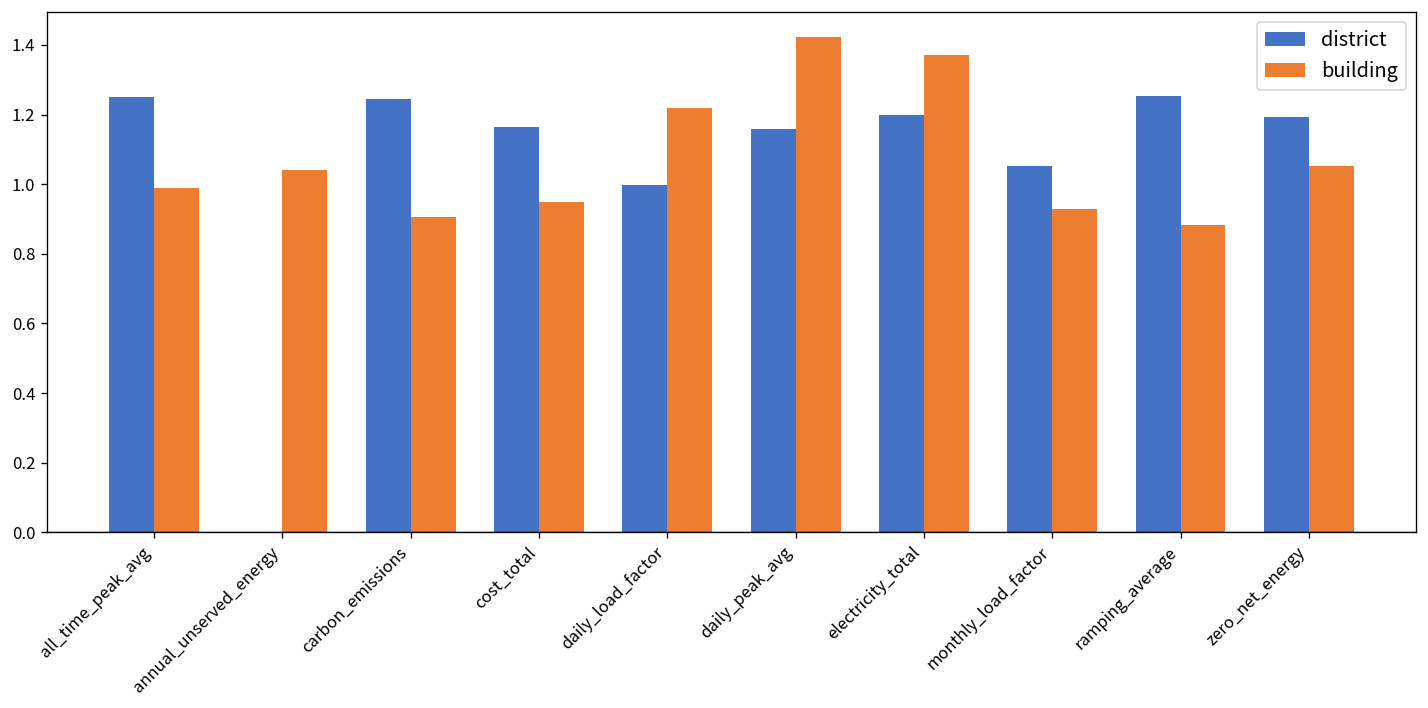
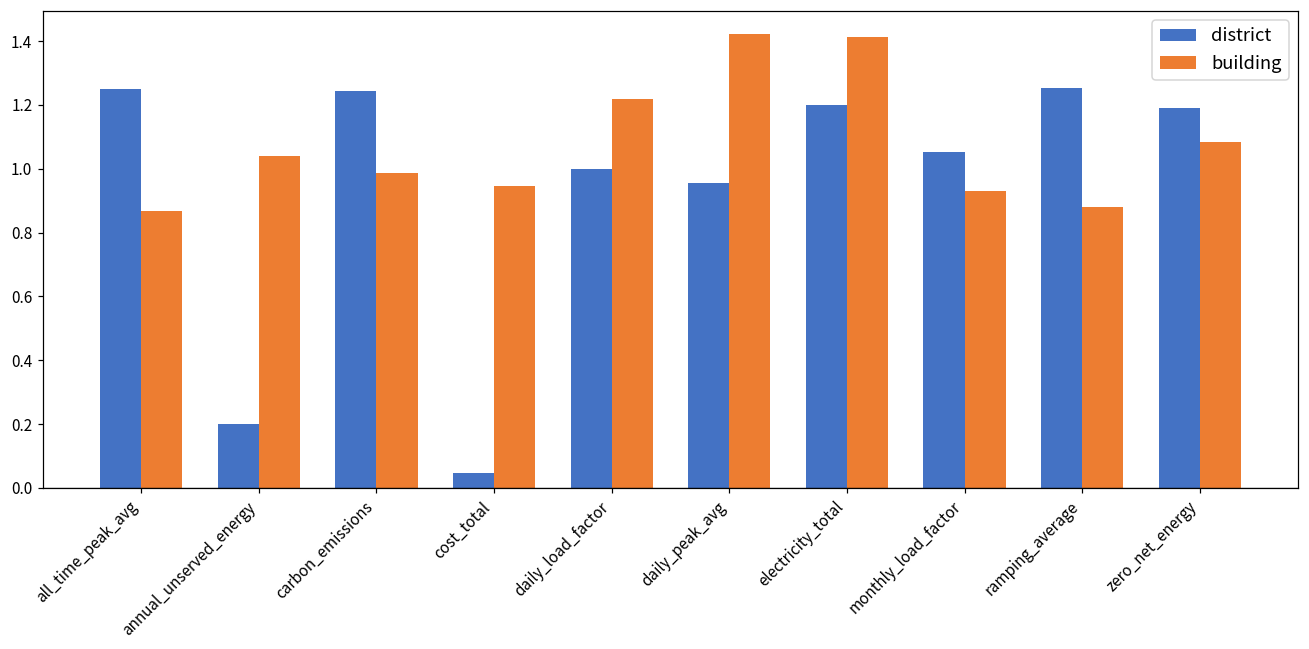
  {
    "district": {
      "all_time_peak_avg": 1.25,
-     "annual_unserved_energy": 0.0,
+     "annual_unserved_energy": 0.2,
      "carbon_emissions": 1.24,
-     "cost_total": 1.16,
+     "cost_total": 0.05,
      "daily_load_factor": 1.00,
-     "daily_peak_avg": 1.16,
+     "daily_peak_avg": 0.95,
      "electricity_total": 1.20,
      "monthly_load_factor": 1.05,
      "ramping_average": 1.25,
      "zero_net_energy": 1.19
    },
    "building": {
-     "all_time_peak_avg": 0.99,
+     "all_time_peak_avg": 0.87,
      "annual_unserved_energy": 1.04,
-     "carbon_emissions": 0.91,
+     "carbon_emissions": 0.99,
      "cost_total": 0.95,
      "daily_load_factor": 1.22,
      "daily_peak_avg": 1.42,
-     "electricity_total": 1.37,
+     "electricity_total": 1.41,
      "monthly_load_factor": 0.93,
      "ramping_average": 0.88,
-     "zero_net_energy": 1.05
+     "zero_net_energy": 1.08
    }
  }
